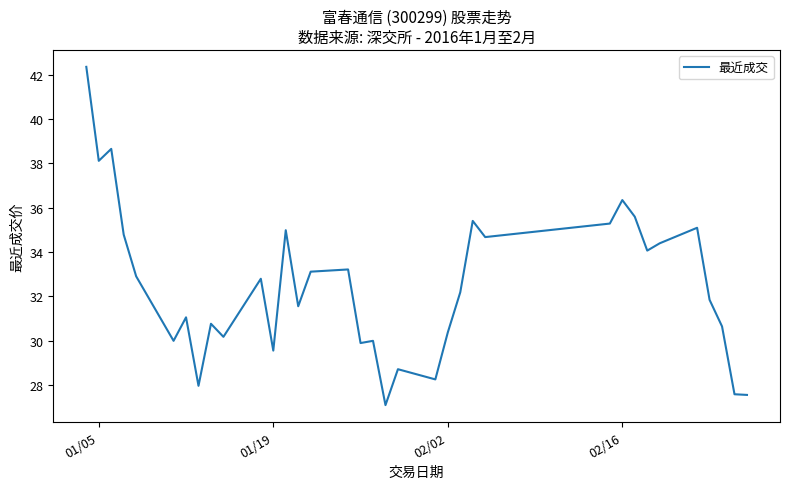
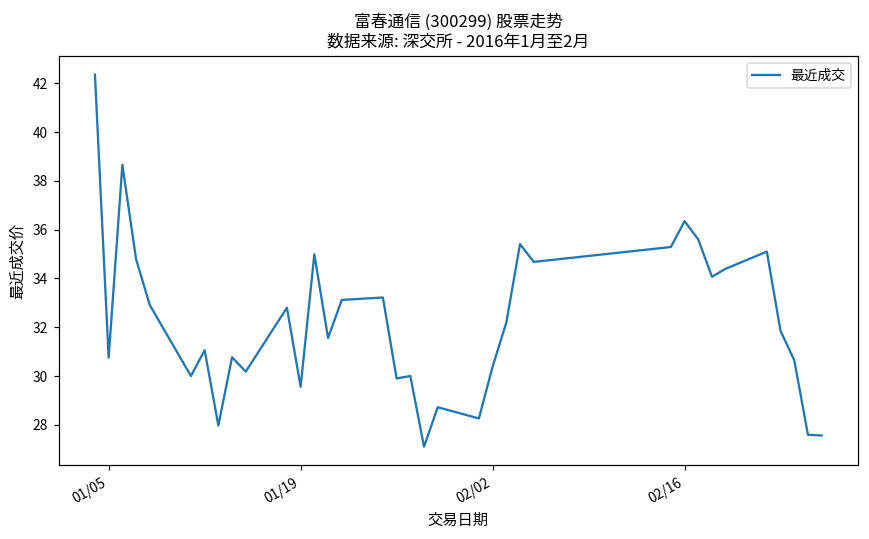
  {
-   "01/05": 38.1,
+   "01/05": 30.8,
    "01/19": 29.6,
    "02/02": 30.4,
    "02/16": 36.4
  }
